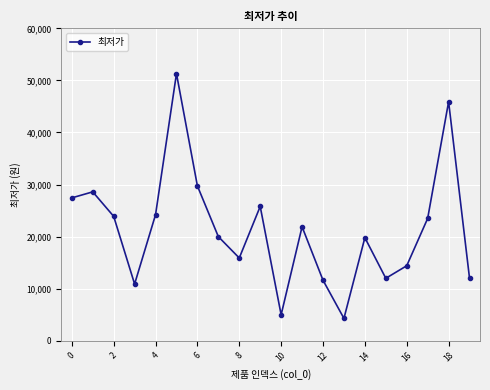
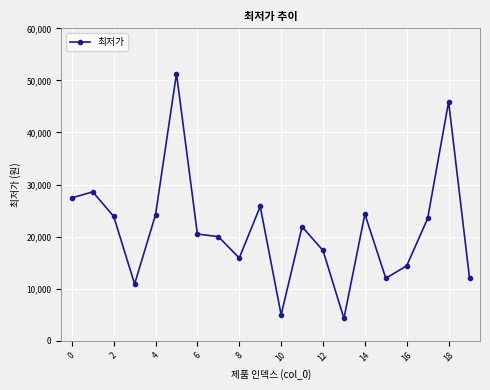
  {
    "0": "27,000",
    "2": "24,000",
    "4": "24,000",
-   "6": "30,000",
+   "6": "21,000",
    "8": "16,000",
    "10": "5,000",
-   "12": "12,000",
-   "14": "20,000",
+   "12": "17,000",
+   "14": "24,000",
    "16": "14,000",
    "18": "46,000"
  }
